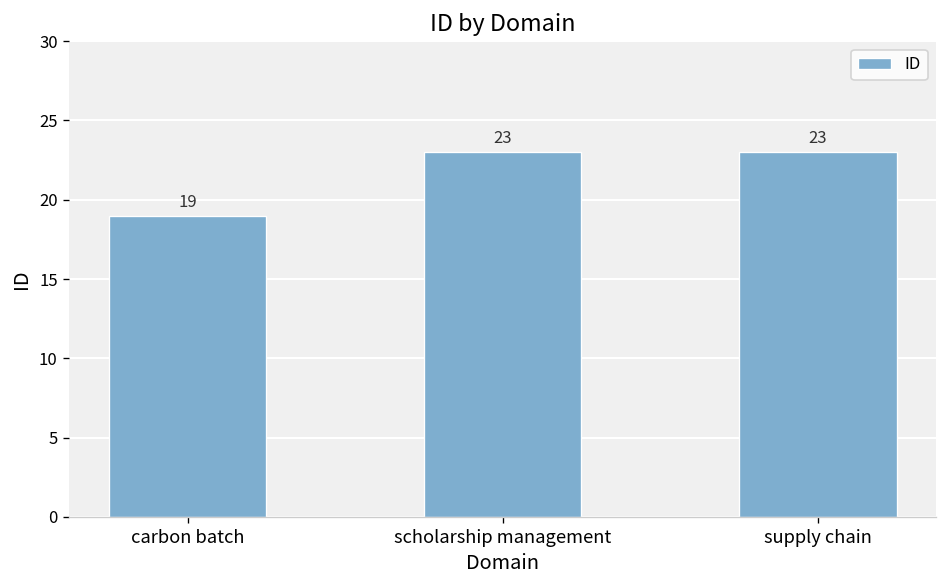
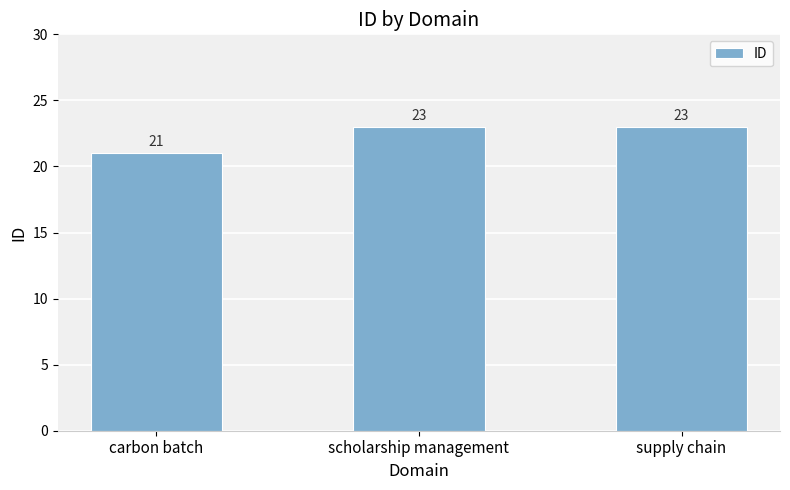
  {
-   "carbon batch": 19,
+   "carbon batch": 21,
    "scholarship management": 23,
    "supply chain": 23
  }
